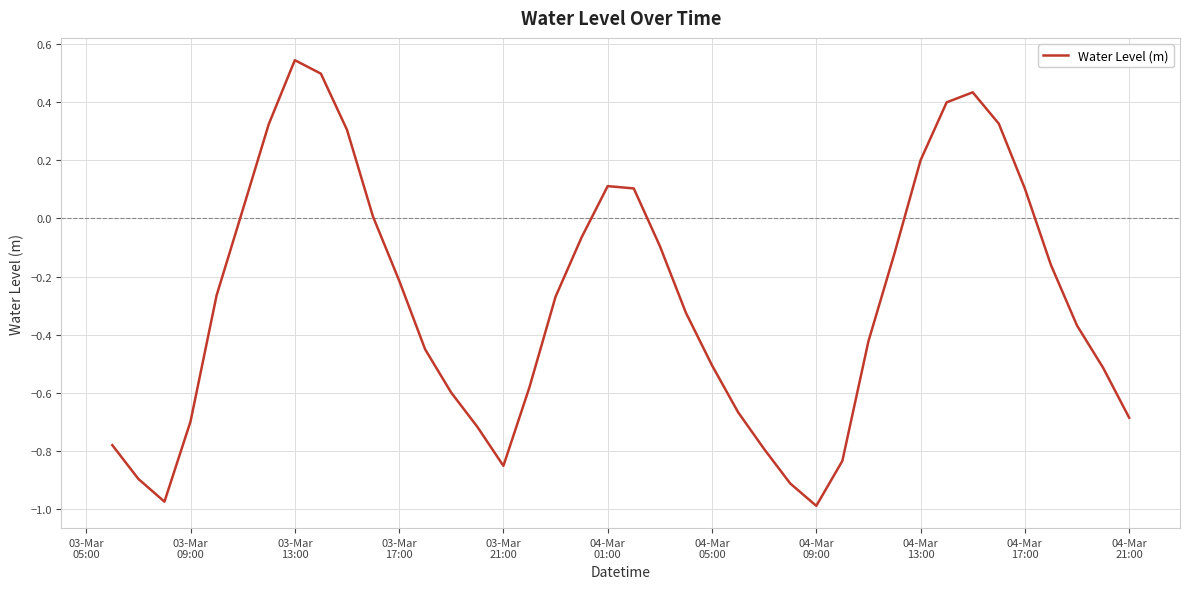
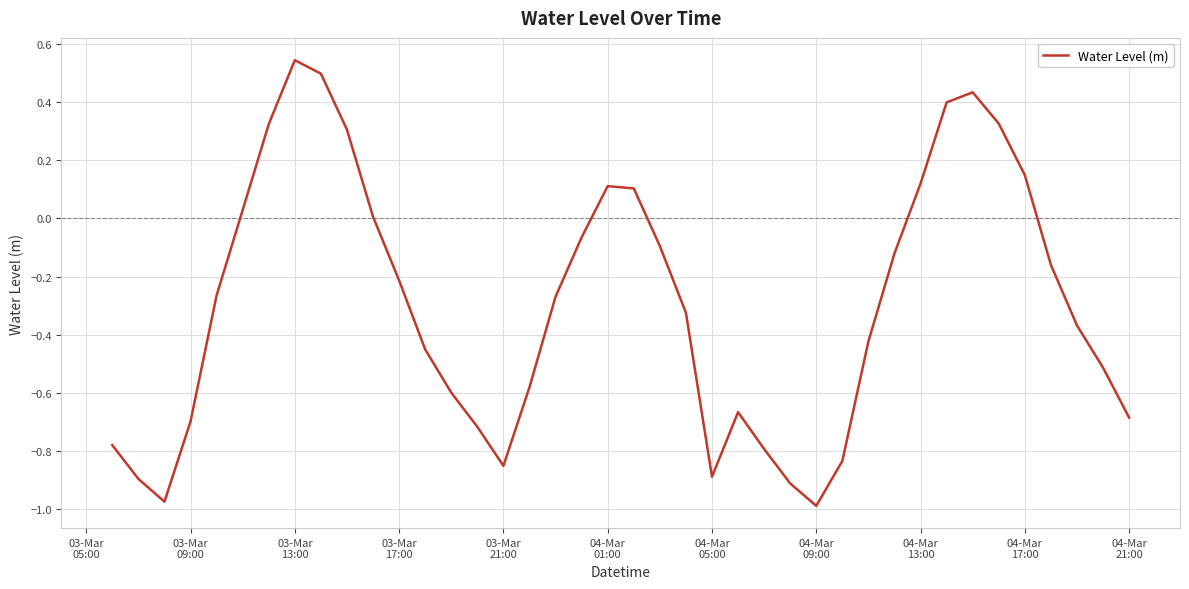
  {
    "03-Mar 09:00": -0.70,
    "03-Mar 13:00": 0.55,
    "03-Mar 17:00": -0.21,
    "03-Mar 21:00": -0.85,
    "04-Mar 01:00": 0.11,
-   "04-Mar 05:00": -0.51,
+   "04-Mar 05:00": -0.89,
    "04-Mar 09:00": -0.99,
-   "04-Mar 13:00": 0.20,
-   "04-Mar 17:00": 0.10,
+   "04-Mar 13:00": 0.12,
+   "04-Mar 17:00": 0.15,
    "04-Mar 21:00": -0.69
  }
